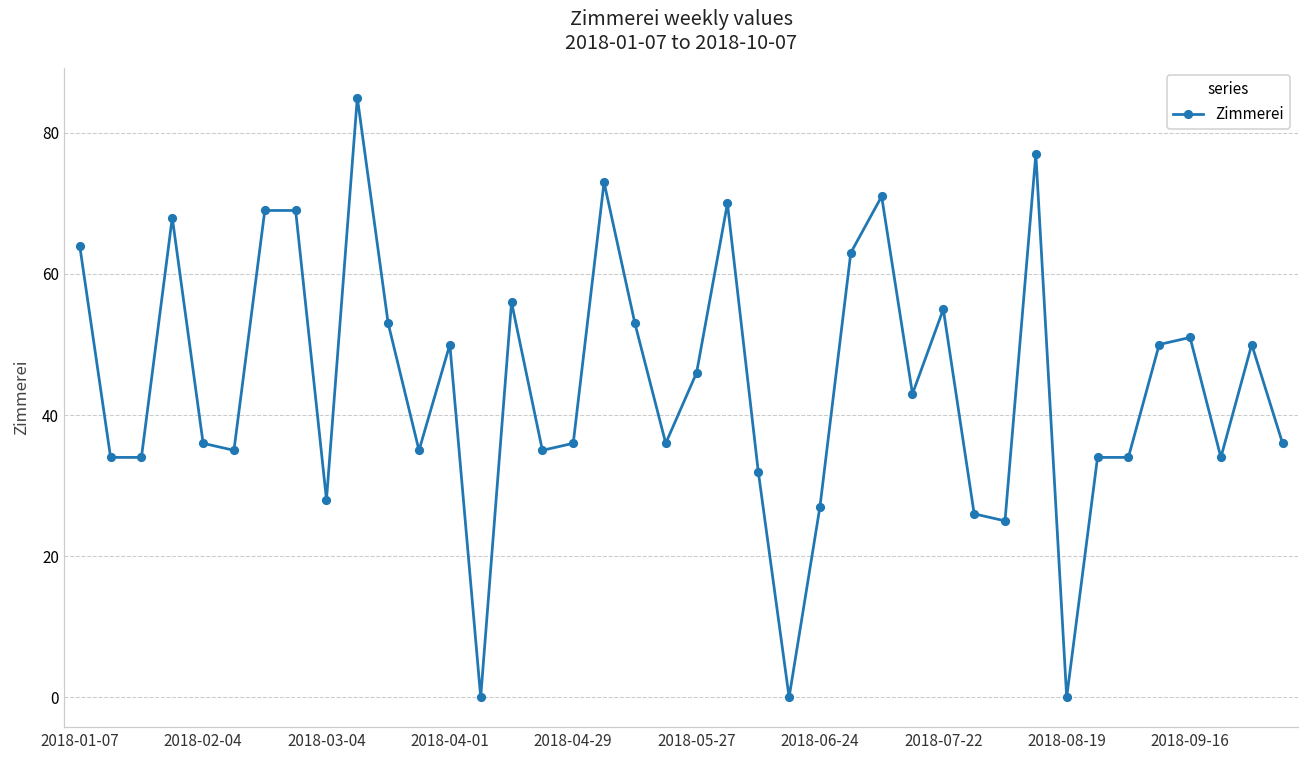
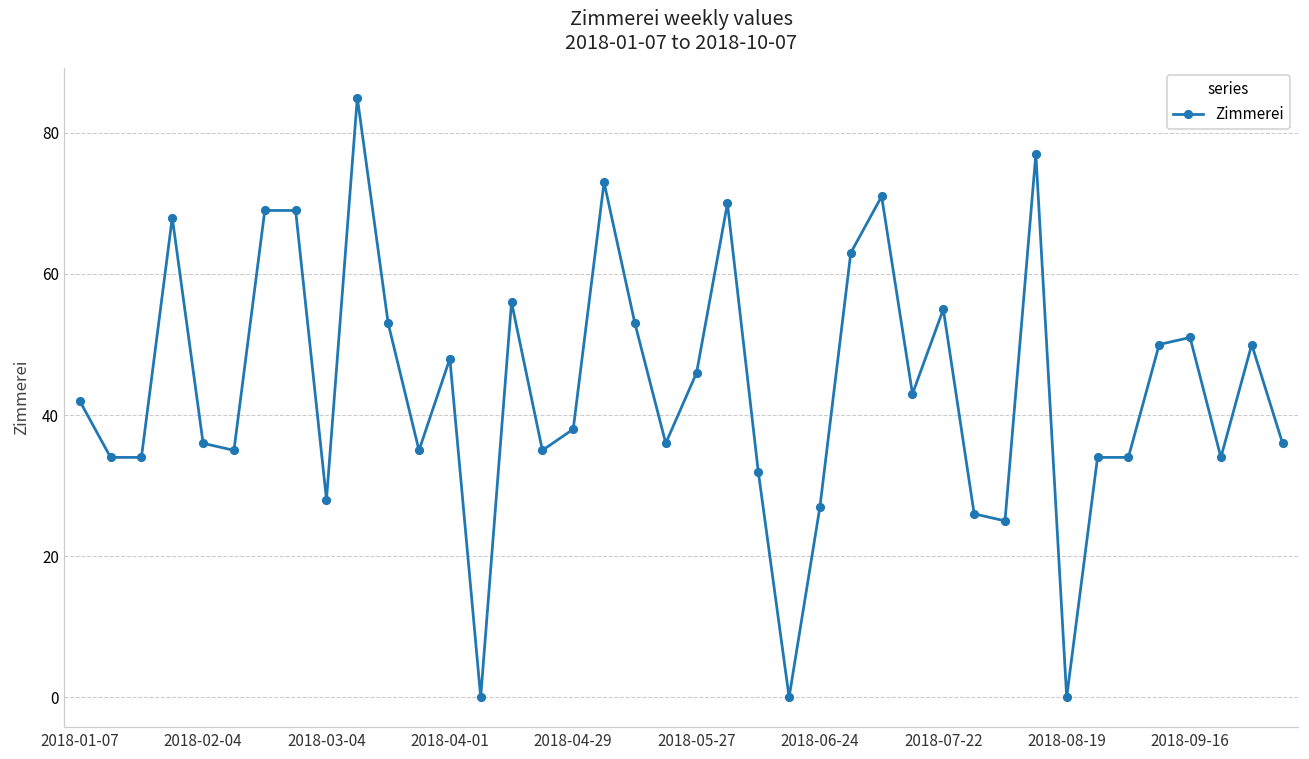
  {
-   "2018-01-07": 64,
+   "2018-01-07": 42,
    "2018-02-04": 36,
    "2018-03-04": 28,
-   "2018-04-01": 50,
-   "2018-04-29": 36,
+   "2018-04-01": 48,
+   "2018-04-29": 38,
    "2018-05-27": 46,
    "2018-06-24": 27,
    "2018-07-22": 55,
    "2018-08-19": 0,
    "2018-09-16": 51
  }
